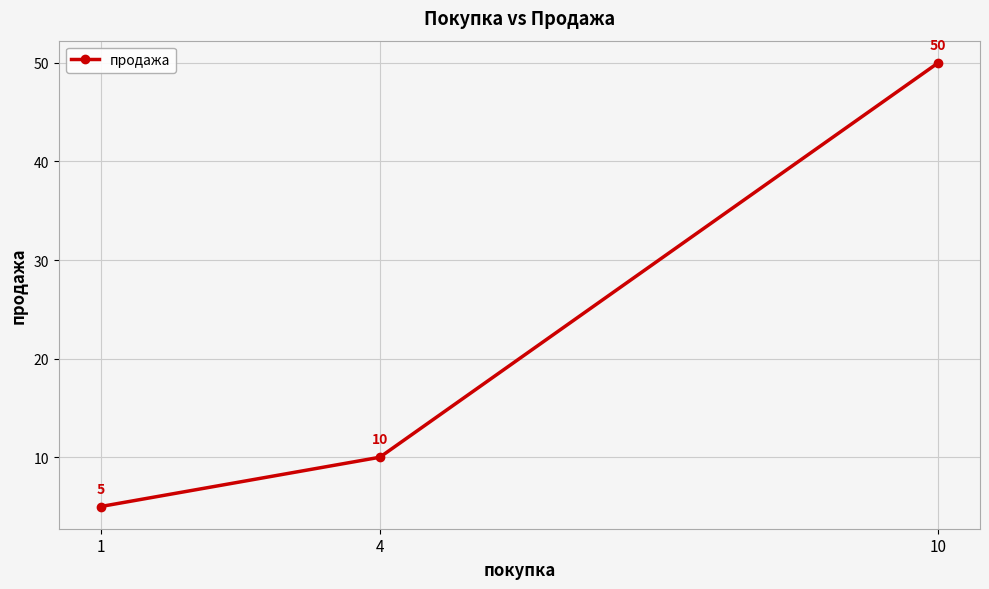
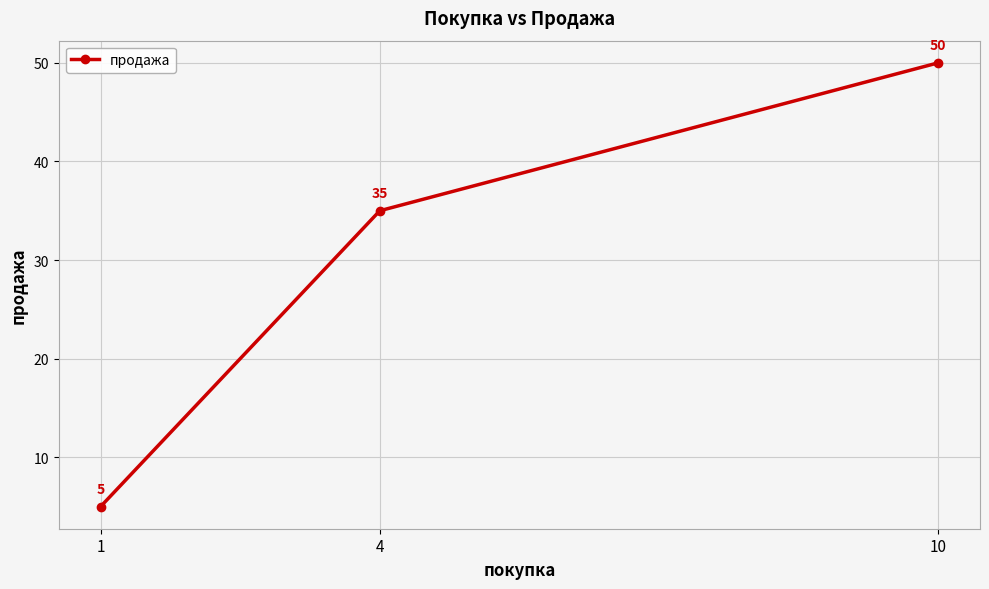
  {
    "1": 5,
-   "4": 10,
+   "4": 35,
    "10": 50
  }
